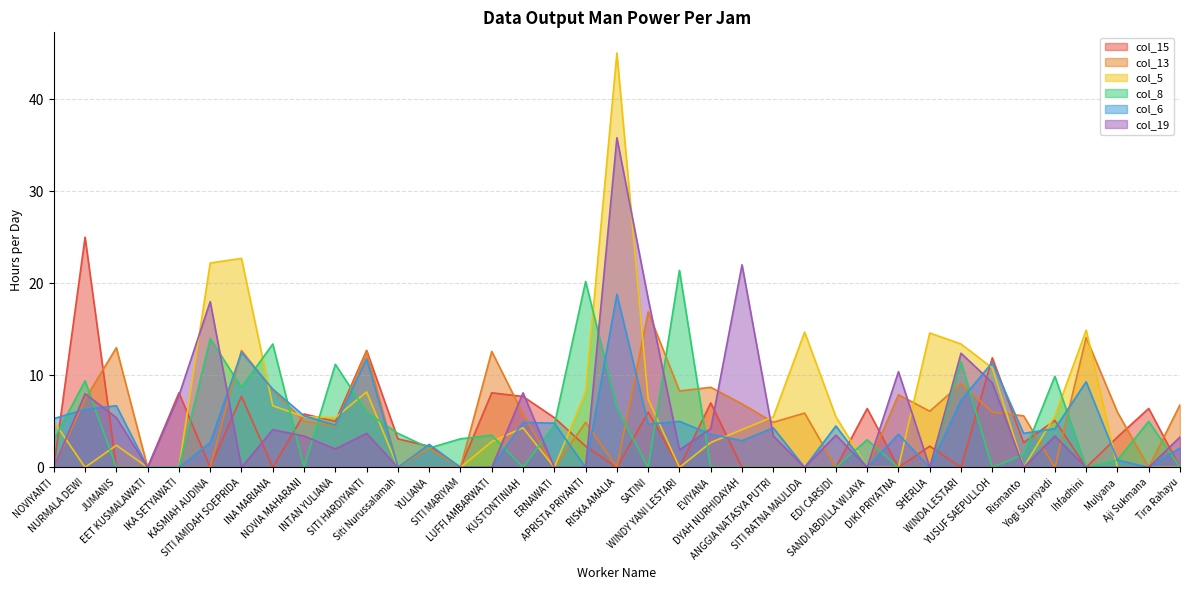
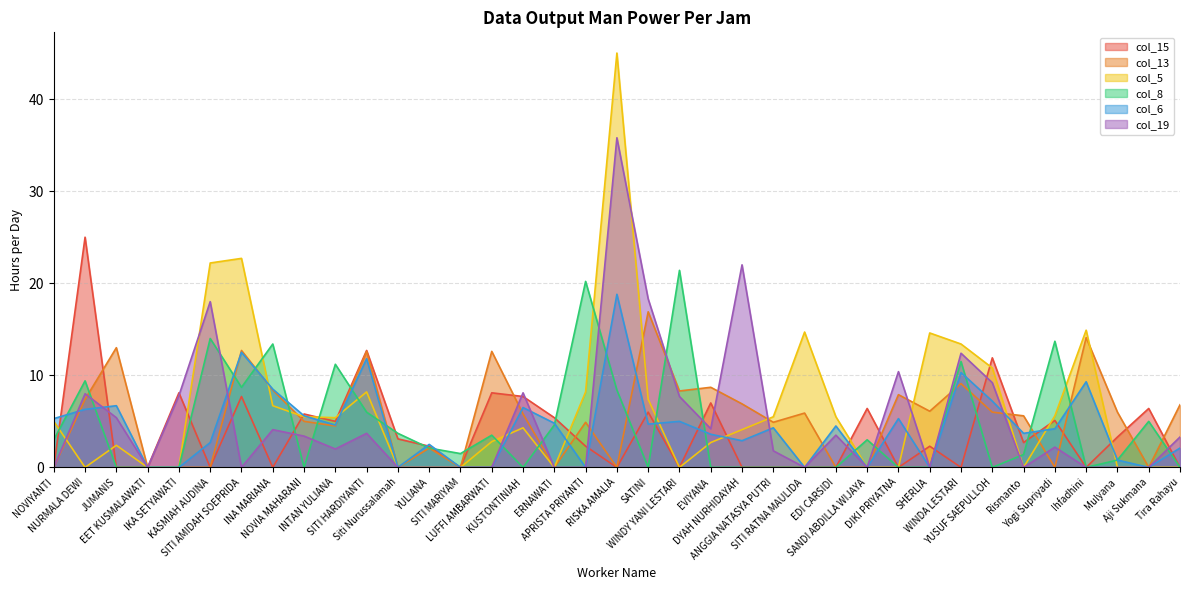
  {
    "col_8": {
      "NOVIYANTI": 3,
      "NURMALA DEWI": 9,
      "KASMIAH AUDINA": 14,
      "SITI AMIDAH SOEPRIDA": 9,
      "INA MARIANA": 13,
      "NOVIA MAHARANI": 0,
      "INTAN YULIANA": 11,
      "SITI HARDIYANTI": 6,
      "Siti Nurussalamah": 4,
-     "SITI MARIYAM": 3,
+     "SITI MARIYAM": 2,
      "LUFFI AMBARWATI": 4,
      "KUSTONTINIAH": 0,
      "APRISTA PRIYANTI": 20,
-     "RISKA AMALIA": 7,
+     "RISKA AMALIA": 8,
      "SATINI": 0,
      "WINDY YANI LESTARI": 21,
      "EVIYANA": 0,
      "SANDI ABDILLA WIJAYA": 3,
      "WINDA LESTARI": 12,
      "YUSUF SAEPULLOH": 0,
      "Rismanto": 1,
-     "Yogi Supriyadi": 10,
+     "Yogi Supriyadi": 14,
      "Aji Sukmana": 5
    },
    "col_6": {
      "NOVIYANTI": 5,
      "NURMALA DEWI": 6,
      "JUMANIS": 7,
      "KASMIAH AUDINA": 3,
      "SITI HARDIYANTI": 12,
-     "KUSTONTINIAH": 5,
+     "KUSTONTINIAH": 7,
      "RISKA AMALIA": 19,
      "SATINI": 5,
      "WINDY YANI LESTARI": 5,
      "EVIYANA": 4,
      "DYAH NURHIDAYAH": 3,
      "ANGGIA NATASYA PUTRI": 4,
      "EDI CARSIDI": 5,
-     "DIKI PRIYATNA": 4,
-     "WINDA LESTARI": 7,
-     "YUSUF SAEPULLOH": 11,
+     "DIKI PRIYATNA": 5,
+     "WINDA LESTARI": 10,
+     "YUSUF SAEPULLOH": 7,
      "Rismanto": 4,
      "Yogi Supriyadi": 4,
      "Ihfadhini": 9,
      "Tira Rahayu": 2
    },
    "col_19": {
      "NURMALA DEWI": 8,
      "JUMANIS": 5,
      "IKA SETYAWATI": 8,
      "KASMIAH AUDINA": 18,
      "SITI AMIDAH SOEPRIDA": 0,
      "INA MARIANA": 4,
      "NOVIA MAHARANI": 3,
      "INTAN YULIANA": 2,
      "SITI HARDIYANTI": 4,
      "KUSTONTINIAH": 8,
      "RISKA AMALIA": 36,
      "SATINI": 18,
-     "WINDY YANI LESTARI": 2,
+     "WINDY YANI LESTARI": 8,
      "EVIYANA": 4,
      "DYAH NURHIDAYAH": 22,
-     "ANGGIA NATASYA PUTRI": 3,
+     "ANGGIA NATASYA PUTRI": 2,
      "EDI CARSIDI": 4,
      "DIKI PRIYATNA": 10,
      "WINDA LESTARI": 12,
      "YUSUF SAEPULLOH": 9,
-     "Yogi Supriyadi": 3,
+     "Yogi Supriyadi": 2,
      "Tira Rahayu": 3
    }
  }
